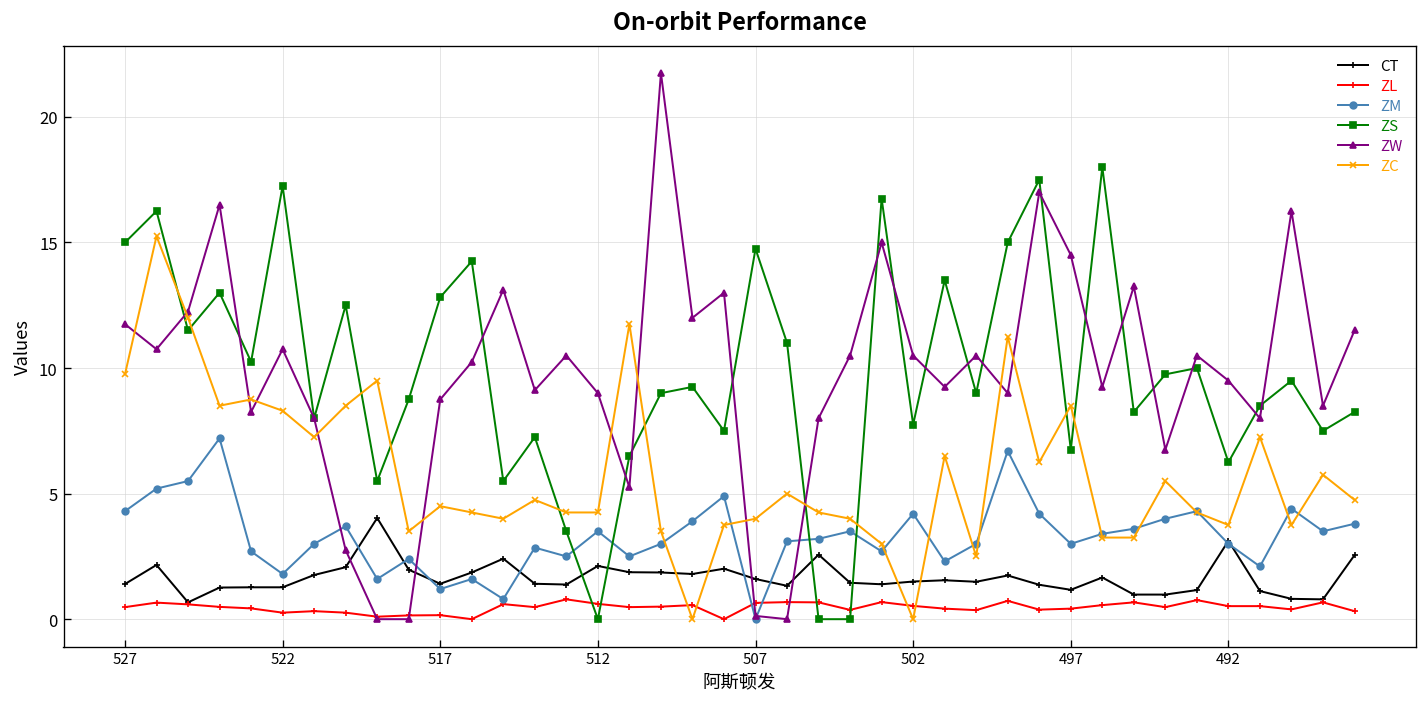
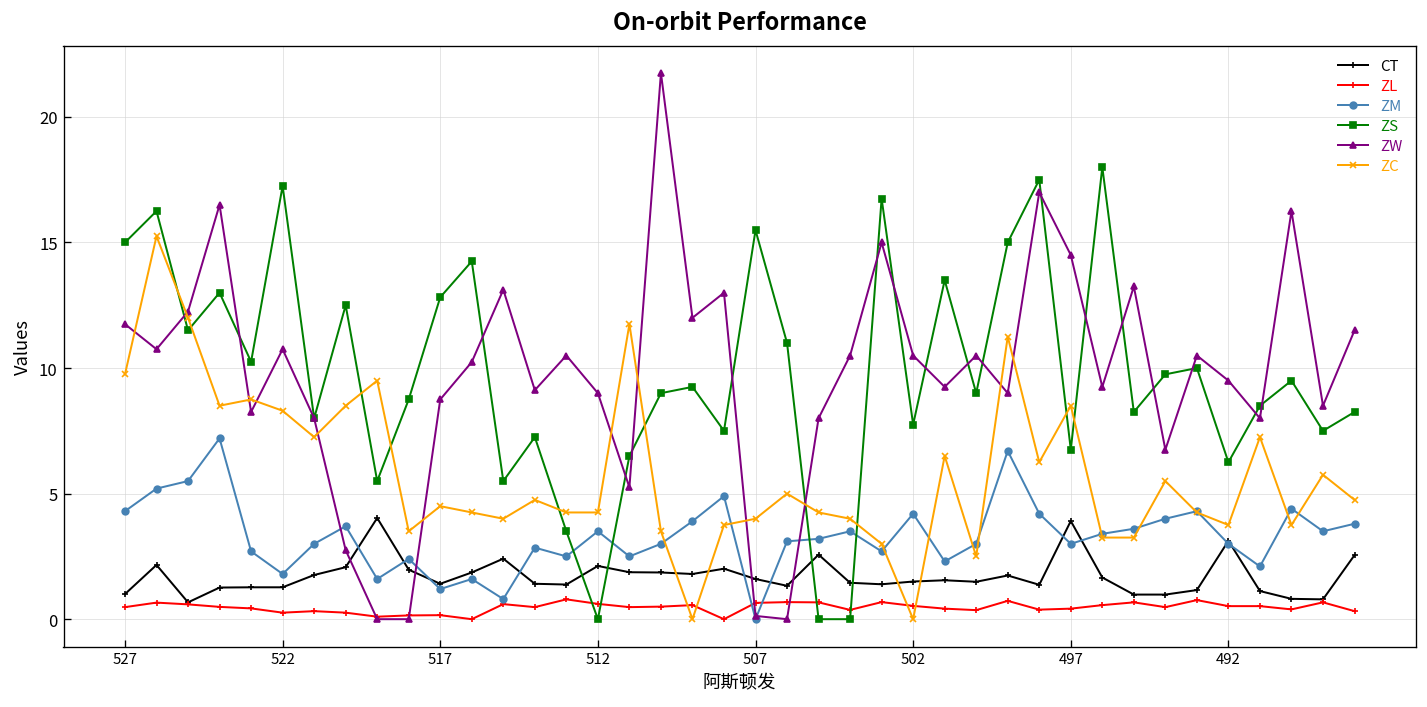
  {
    "CT": {
-     "527": 1.4,
+     "527": 1.0,
      "522": 1.3,
      "517": 1.4,
      "512": 2.1,
      "507": 1.6,
      "502": 1.5,
-     "497": 1.2
+     "497": 3.9
    },
    "ZL": {
      "527": 0.5,
      "522": 0.3,
      "517": 0.2,
      "512": 0.6,
      "507": 0.7,
      "502": 0.5,
      "497": 0.4,
      "492": 0.5
    },
    "ZM": {
      "527": 4.3,
      "522": 1.8,
      "517": 1.2,
      "512": 3.5,
      "507": 0.0,
      "502": 4.2,
      "497": 3.0
    },
    "ZS": {
      "527": 15.0,
      "522": 17.3,
      "517": 12.8,
      "512": 0.0,
-     "507": 14.8,
+     "507": 15.5,
      "502": 7.8,
      "497": 6.8,
      "492": 6.3
    },
    "ZW": {
      "527": 11.8,
      "522": 10.8,
      "517": 8.8,
      "512": 9.0,
      "507": 0.1,
      "502": 10.5,
      "497": 14.5,
      "492": 9.5
    },
    "ZC": {
      "527": 9.8,
      "522": 8.3,
      "517": 4.5,
      "512": 4.3,
      "507": 4.0,
      "502": 0.0,
      "497": 8.5,
      "492": 3.8
    }
  }
